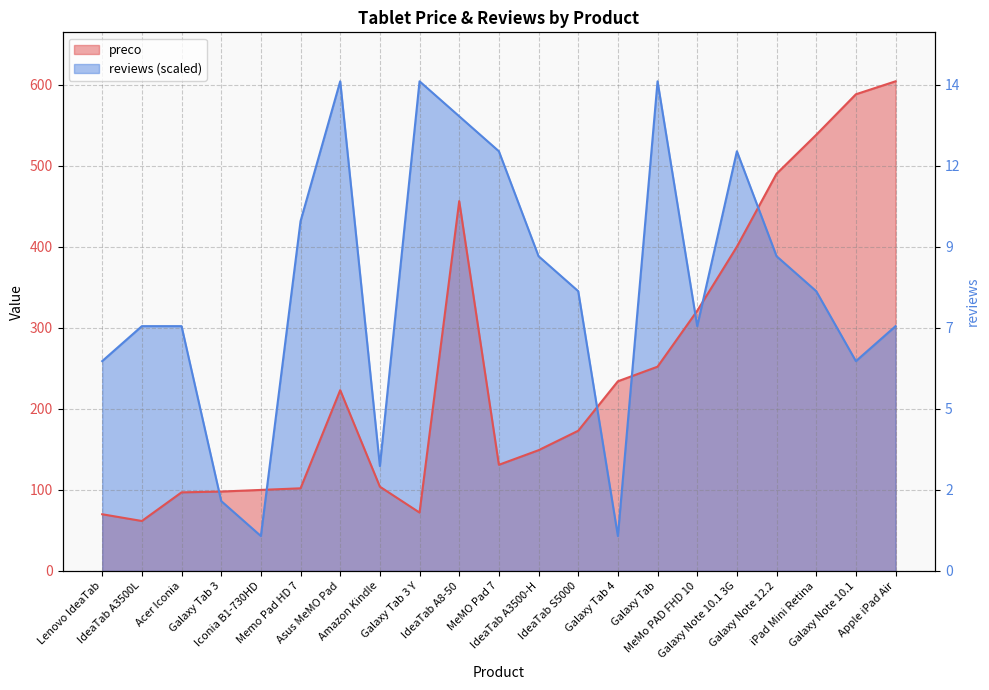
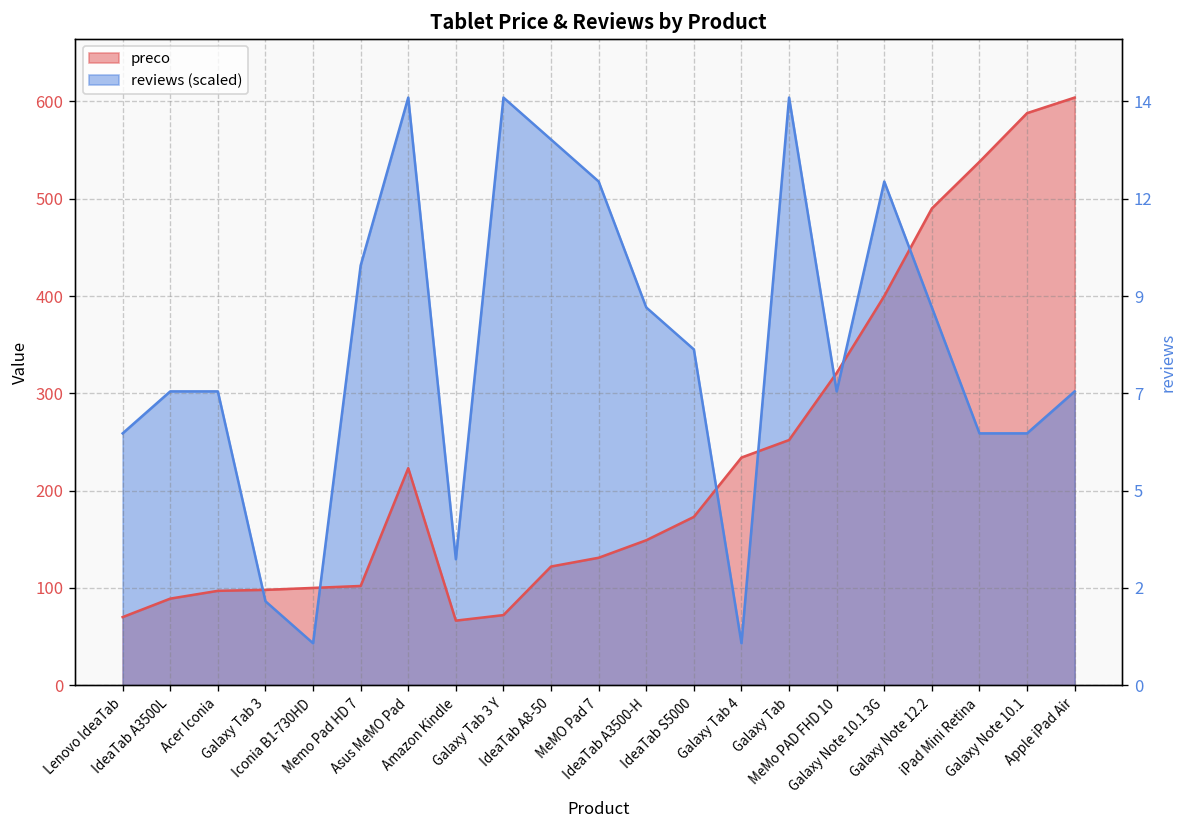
  {
    "preco": {
      "Lenovo IdeaTab": 70,
-     "IdeaTab A3500L": 60,
+     "IdeaTab A3500L": 90,
      "Acer Iconia": 100,
      "Galaxy Tab 3": 100,
      "Iconia B1-730HD": 100,
      "Memo Pad HD 7": 100,
      "Asus MeMO Pad": 220,
-     "Amazon Kindle": 100,
+     "Amazon Kindle": 70,
      "Galaxy Tab 3 Y": 70,
-     "IdeaTab A8-50": 460,
+     "IdeaTab A8-50": 120,
      "MeMO Pad 7": 130,
      "IdeaTab A3500-H": 150,
      "IdeaTab S5000": 170,
      "Galaxy Tab 4": 230,
      "Galaxy Tab": 250,
      "MeMo PAD FHD 10": 320,
      "Galaxy Note 10.1 3G": 400,
      "Galaxy Note 12.2": 490,
      "iPad Mini Retina": 540,
      "Galaxy Note 10.1": 590,
      "Apple iPad Air": 600
    },
    "reviews (scaled)": {
      "Lenovo IdeaTab": 260,
      "IdeaTab A3500L": 300,
      "Acer Iconia": 300,
      "Galaxy Tab 3": 90,
      "Iconia B1-730HD": 40,
      "Memo Pad HD 7": 430,
      "Asus MeMO Pad": 600,
      "Amazon Kindle": 130,
      "Galaxy Tab 3 Y": 600,
      "IdeaTab A8-50": 560,
      "MeMO Pad 7": 520,
      "IdeaTab A3500-H": 390,
      "IdeaTab S5000": 350,
      "Galaxy Tab 4": 40,
      "Galaxy Tab": 600,
      "MeMo PAD FHD 10": 300,
      "Galaxy Note 10.1 3G": 520,
      "Galaxy Note 12.2": 390,
-     "iPad Mini Retina": 350,
+     "iPad Mini Retina": 260,
      "Galaxy Note 10.1": 260,
      "Apple iPad Air": 300
    }
  }
